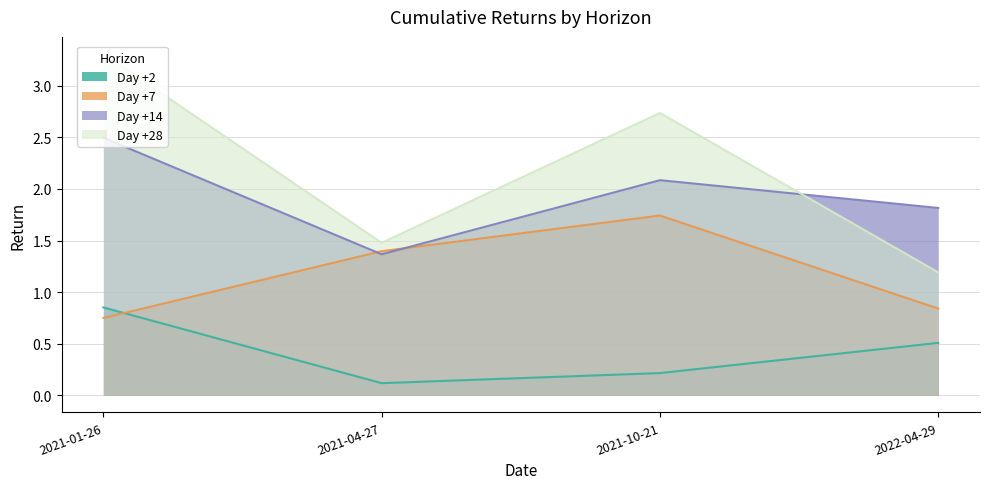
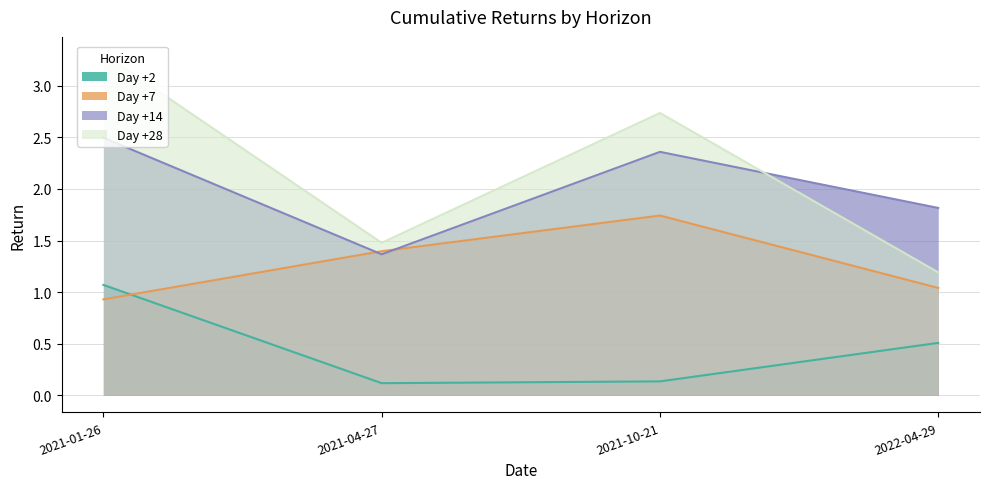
  {
    "Day +2": {
-     "2021-01-26": 0.85,
+     "2021-01-26": 1.07,
      "2021-04-27": 0.12,
-     "2021-10-21": 0.22,
+     "2021-10-21": 0.13,
      "2022-04-29": 0.51
    },
    "Day +7": {
-     "2021-01-26": 0.75,
+     "2021-01-26": 0.93,
      "2021-04-27": 1.40,
      "2021-10-21": 1.74,
-     "2022-04-29": 0.84
+     "2022-04-29": 1.04
    },
    "Day +14": {
      "2021-04-27": 1.37,
-     "2021-10-21": 2.09,
+     "2021-10-21": 2.36,
      "2022-04-29": 1.82
    },
    "Day +28": {
      "2021-04-27": 1.48,
      "2021-10-21": 2.74,
      "2022-04-29": 1.19
    }
  }
